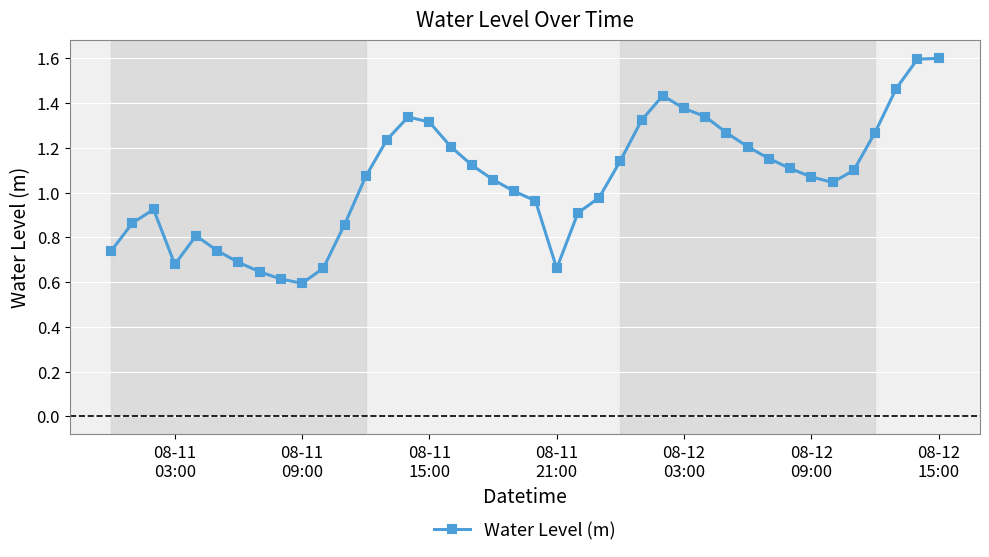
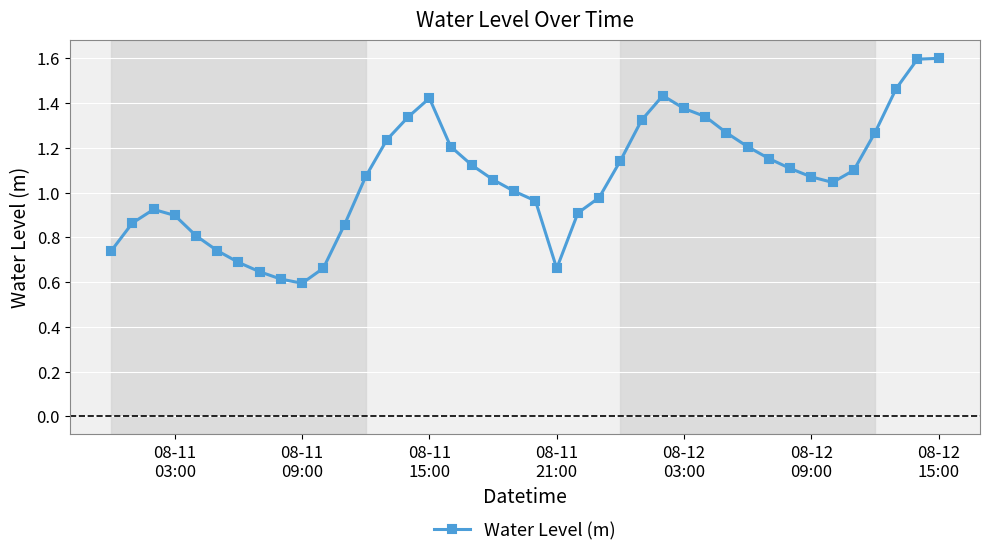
  {
-   "08-11 03:00": 0.68,
+   "08-11 03:00": 0.90,
    "08-11 09:00": 0.60,
-   "08-11 15:00": 1.32,
+   "08-11 15:00": 1.42,
    "08-11 21:00": 0.66,
    "08-12 03:00": 1.38,
    "08-12 09:00": 1.07,
    "08-12 15:00": 1.60
  }
